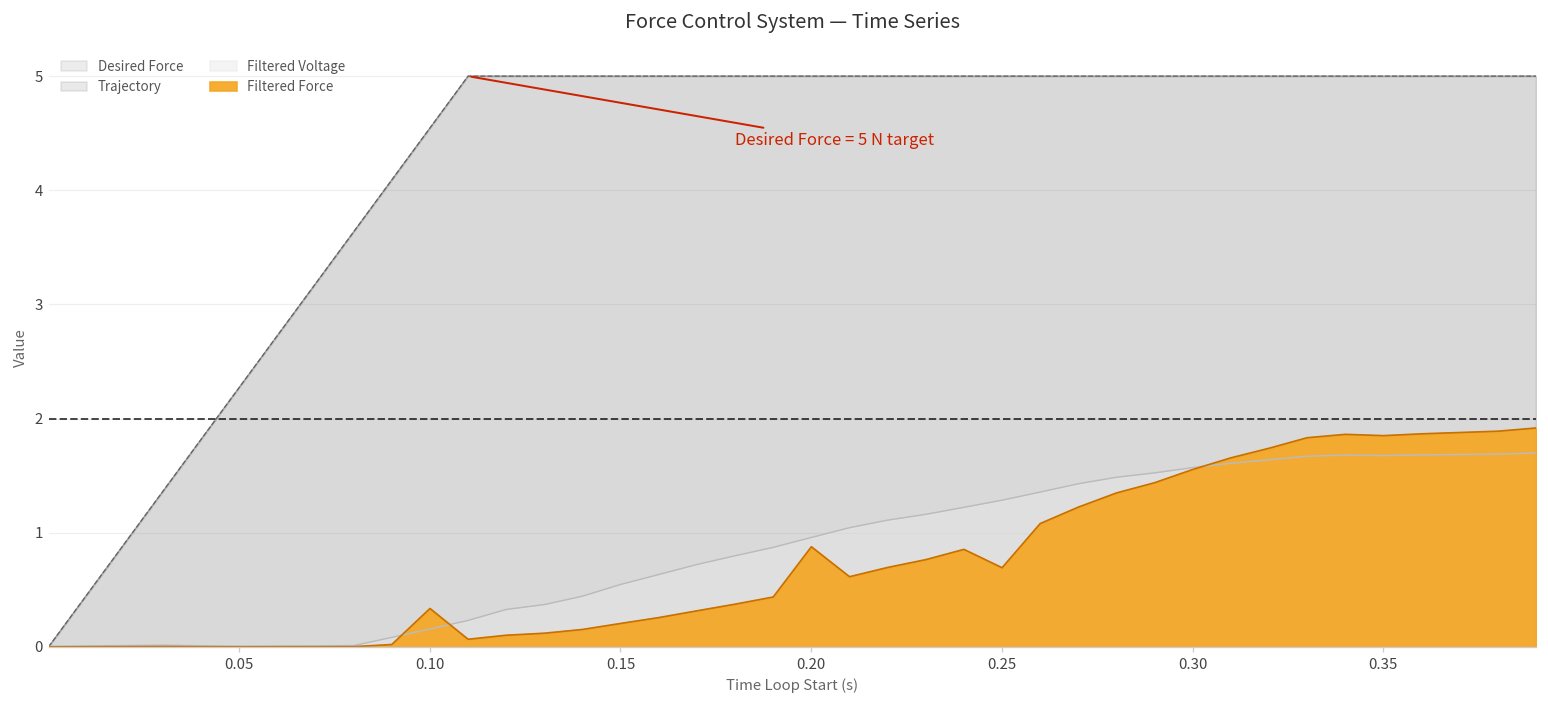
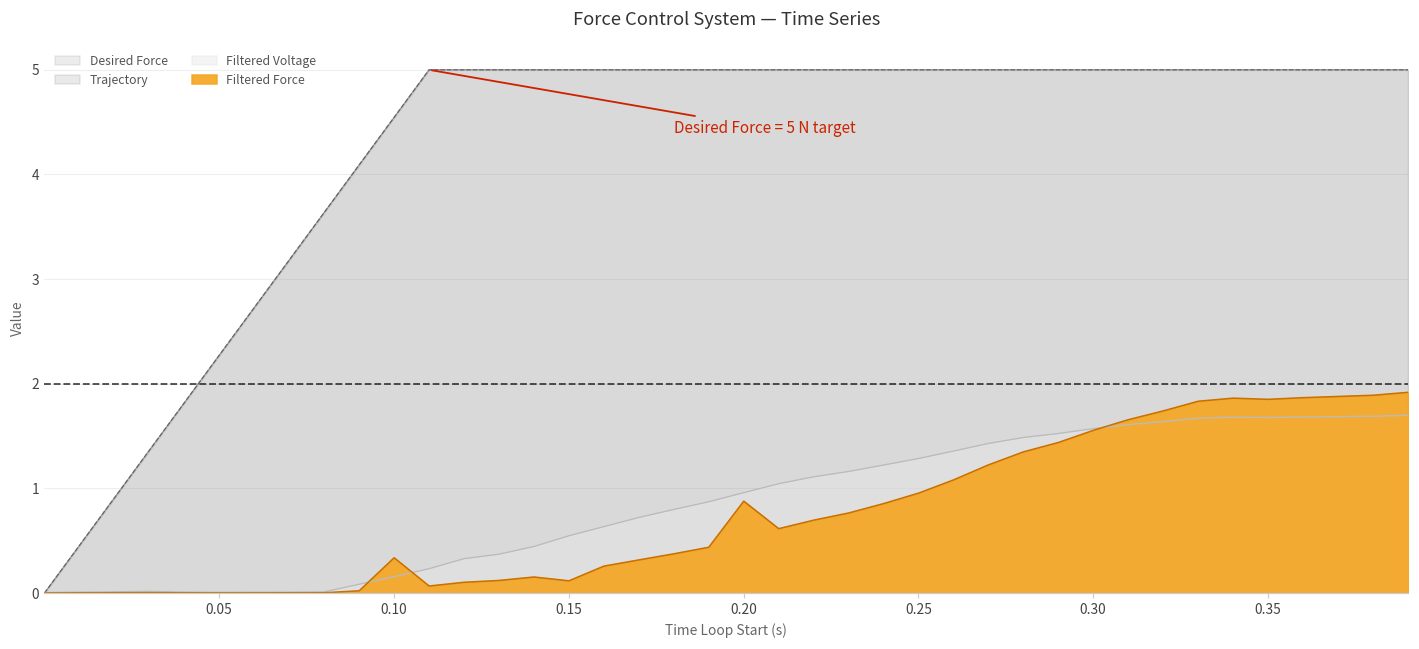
  {
    "Filtered Force": {
      "0.10": 0.3,
-     "0.15": 0.2,
+     "0.15": 0.1,
      "0.20": 0.9,
-     "0.25": 0.7,
+     "0.25": 1.0,
      "0.35": 1.9
    }
  }
